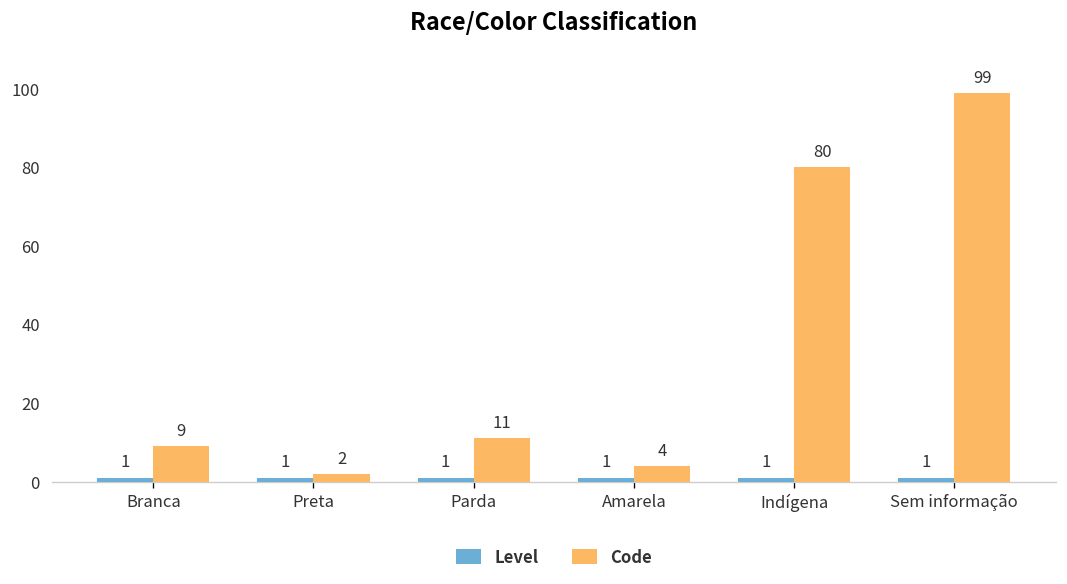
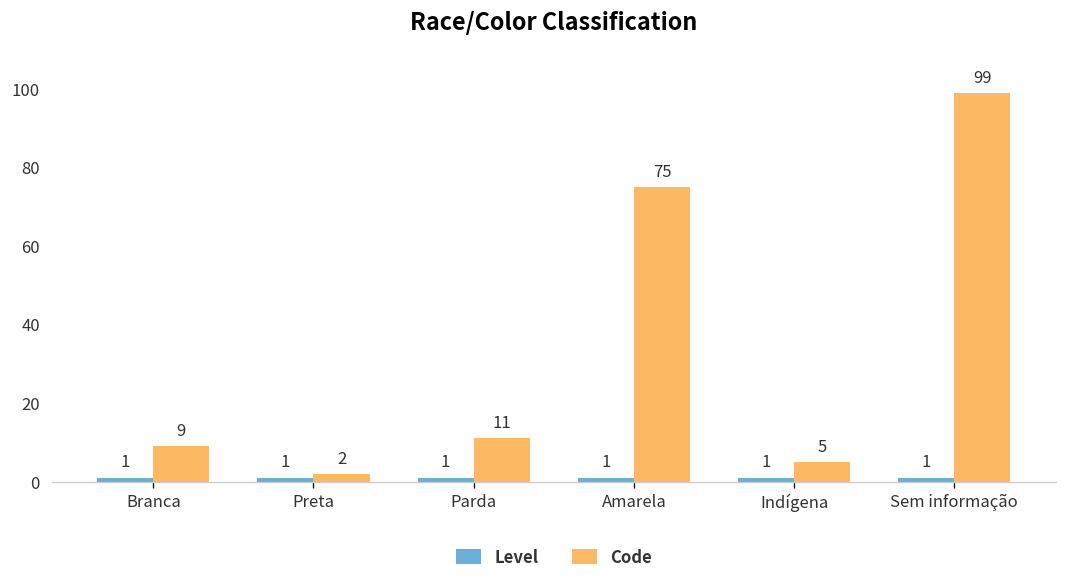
  {
    "Level": {
      "Branca": 1,
      "Preta": 1,
      "Parda": 1,
      "Amarela": 1,
      "Indígena": 1,
      "Sem informação": 1
    },
    "Code": {
      "Branca": 9,
      "Preta": 2,
      "Parda": 11,
-     "Amarela": 4,
-     "Indígena": 80,
+     "Amarela": 75,
+     "Indígena": 5,
      "Sem informação": 99
    }
  }
